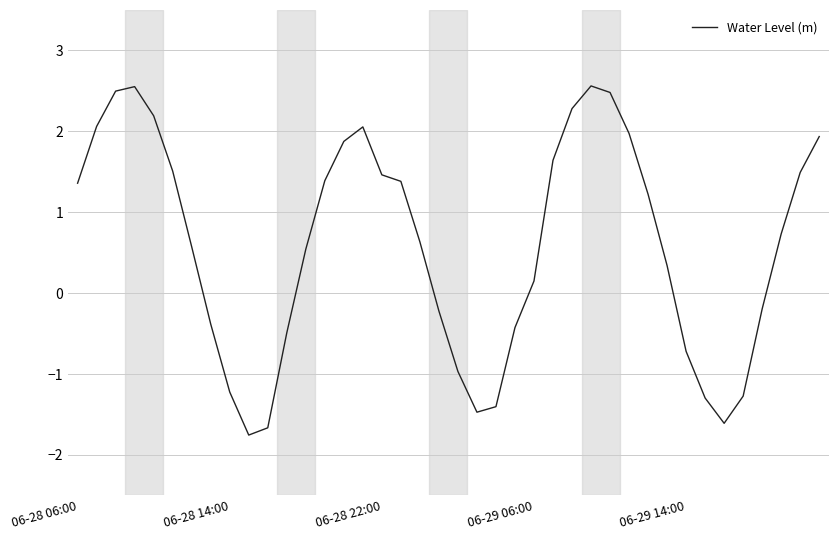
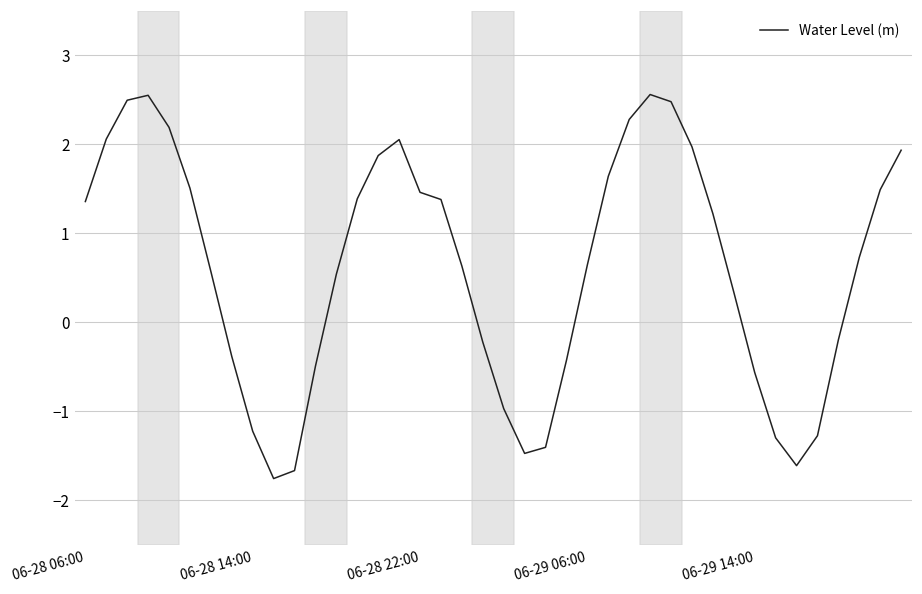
  {
    "06-28 06:00": 1.4,
    "06-28 14:00": -1.2,
    "06-28 22:00": 1.5,
-   "06-29 06:00": 0.1,
-   "06-29 14:00": -0.7
+   "06-29 06:00": 0.6,
+   "06-29 14:00": -0.6
  }
